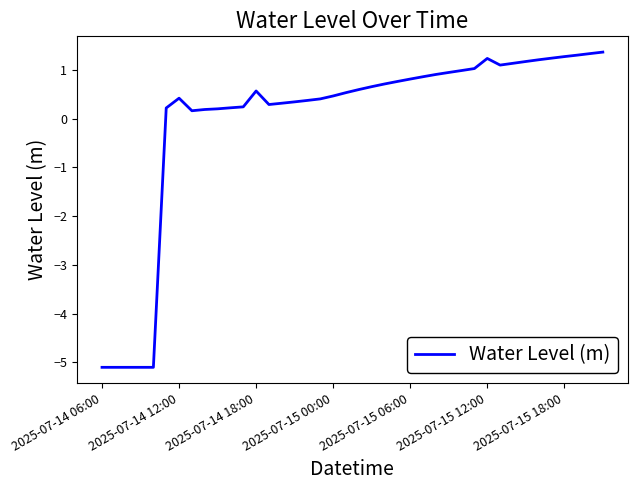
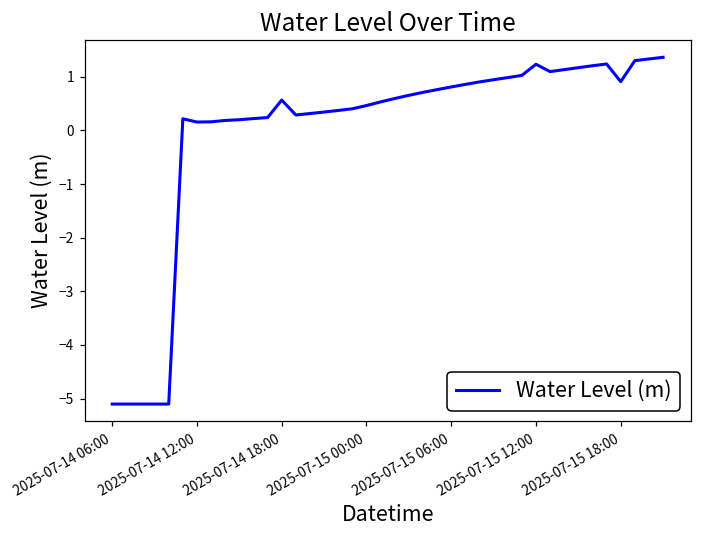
  {
    "2025-07-14 06:00": -5.1,
-   "2025-07-14 12:00": 0.4,
+   "2025-07-14 12:00": 0.2,
    "2025-07-14 18:00": 0.6,
    "2025-07-15 00:00": 0.5,
    "2025-07-15 06:00": 0.8,
    "2025-07-15 12:00": 1.2,
-   "2025-07-15 18:00": 1.3
+   "2025-07-15 18:00": 0.9
  }
